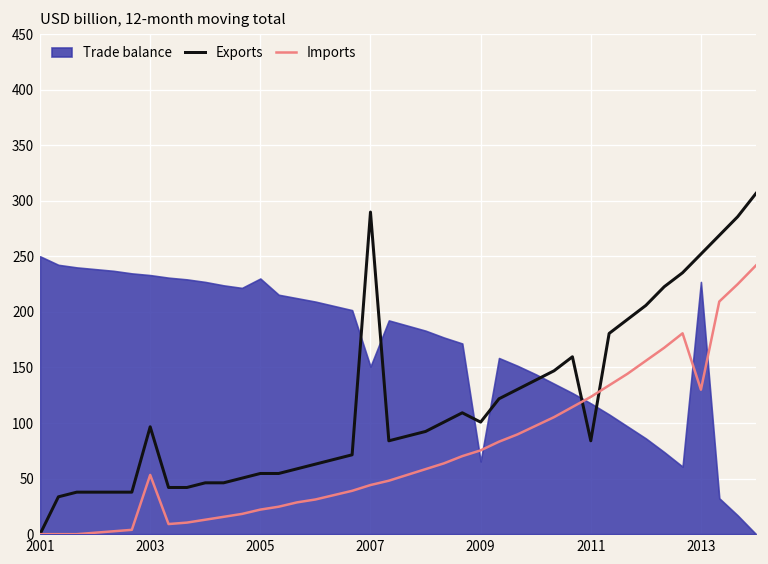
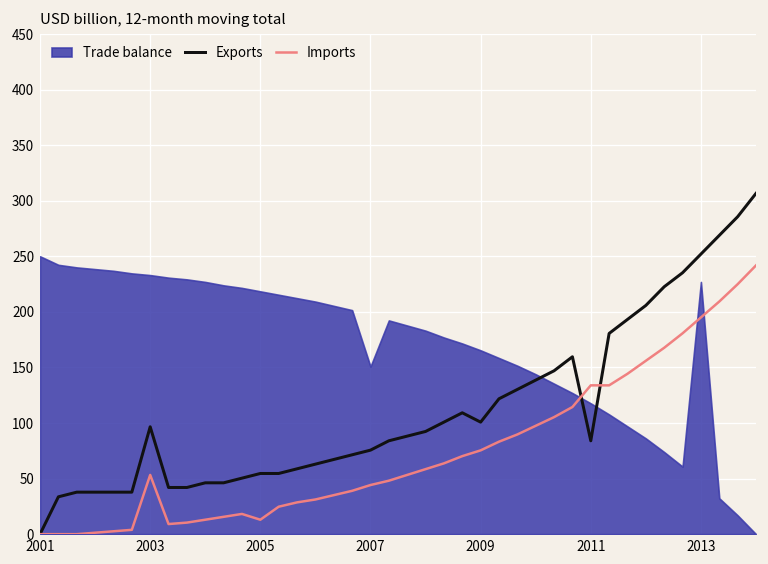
  {
    "Trade balance": {
      "2001": 250,
      "2003": 230,
-     "2005": 230,
+     "2005": 220,
      "2007": 150,
-     "2009": 70,
+     "2009": 170,
      "2011": 120,
      "2013": 230
    },
    "Exports": {
      "2003": 100,
      "2005": 50,
-     "2007": 290,
+     "2007": 80,
      "2009": 100,
      "2011": 80,
      "2013": 250
    },
    "Imports": {
      "2003": 50,
-     "2005": 20,
+     "2005": 10,
      "2007": 40,
      "2009": 80,
-     "2011": 120,
-     "2013": 130
+     "2011": 130,
+     "2013": 200
    }
  }
